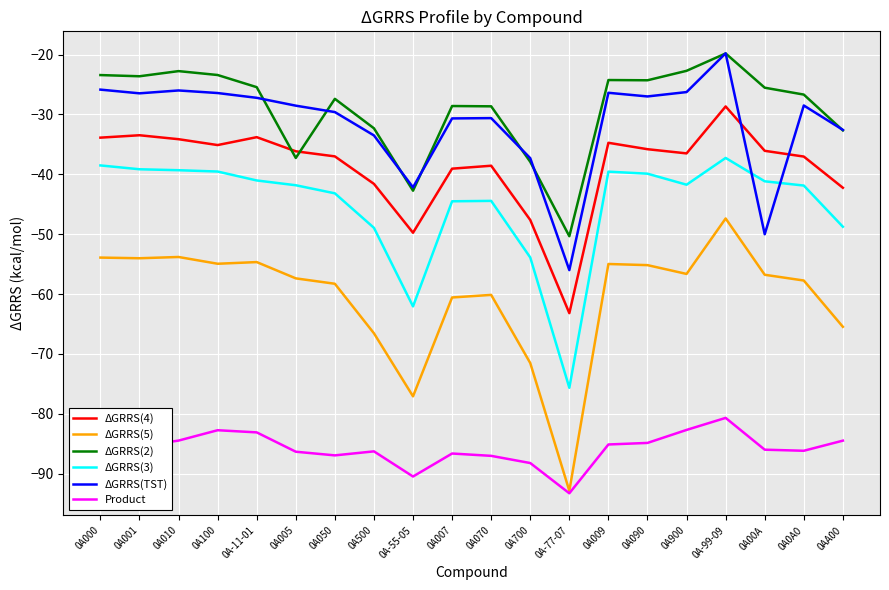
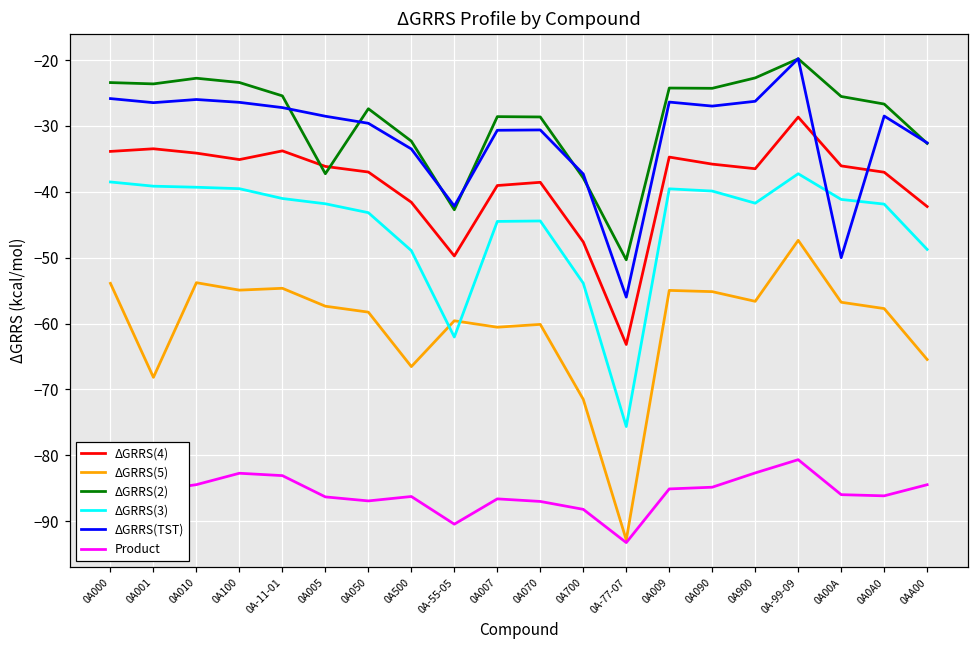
  {
    "ΔGRRS(4)": {
      "0A000": -34,
      "0A001": -33,
      "0A010": -34,
      "0A100": -35,
      "0A-11-01": -34,
      "0A005": -36,
      "0A050": -37,
      "0A500": -42,
      "0A-55-05": -50,
      "0A007": -39,
      "0A070": -39,
      "0A700": -48,
      "0A-77-07": -63,
      "0A009": -35,
      "0A090": -36,
      "0A900": -37,
      "0A-99-09": -29,
      "0A00A": -36,
      "0A0A0": -37,
      "0AA00": -42
    },
    "ΔGRRS(5)": {
      "0A000": -54,
-     "0A001": -54,
+     "0A001": -68,
      "0A010": -54,
      "0A100": -55,
      "0A-11-01": -55,
      "0A005": -57,
      "0A050": -58,
      "0A500": -67,
-     "0A-55-05": -77,
+     "0A-55-05": -60,
      "0A007": -61,
      "0A070": -60,
      "0A700": -72,
      "0A009": -55,
      "0A090": -55,
      "0A900": -57,
      "0A-99-09": -47,
      "0A00A": -57,
      "0A0A0": -58,
      "0AA00": -65
    },
    "ΔGRRS(2)": {
      "0A000": -23,
      "0A001": -24,
      "0A010": -23,
      "0A100": -23,
      "0A-11-01": -25,
      "0A005": -37,
      "0A050": -27,
      "0A500": -32,
      "0A-55-05": -43,
      "0A007": -29,
      "0A070": -29,
      "0A700": -38,
      "0A-77-07": -50,
      "0A009": -24,
      "0A090": -24,
      "0A900": -23,
      "0A00A": -26,
      "0A0A0": -27
    },
    "ΔGRRS(3)": {
      "0A000": -39,
      "0A001": -39,
      "0A010": -39,
      "0A100": -40,
      "0A-11-01": -41,
      "0A005": -42,
      "0A050": -43,
      "0A500": -49,
      "0A-55-05": -62,
      "0A007": -45,
      "0A070": -44,
      "0A700": -54,
      "0A-77-07": -76,
      "0A009": -40,
      "0A090": -40,
      "0A900": -42,
      "0A-99-09": -37,
      "0A00A": -41,
      "0A0A0": -42,
      "0AA00": -49
    },
    "ΔGRRS(TST)": {
      "0A000": -26,
      "0A001": -26,
      "0A010": -26,
      "0A100": -26,
      "0A-11-01": -27,
      "0A005": -29,
      "0A050": -30,
      "0A500": -34,
      "0A-55-05": -42,
      "0A007": -31,
      "0A070": -31,
      "0A700": -37,
      "0A-77-07": -56,
      "0A009": -26,
      "0A090": -27,
      "0A900": -26,
      "0A00A": -50,
      "0A0A0": -29
    },
    "Product": {
      "0A010": -84,
      "0A100": -83,
      "0A-11-01": -83,
      "0A005": -86,
      "0A050": -87,
      "0A500": -86,
      "0A-55-05": -90,
      "0A007": -87,
      "0A070": -87,
      "0A700": -88,
      "0A009": -85,
      "0A090": -85,
      "0A900": -83,
      "0A-99-09": -81,
      "0A00A": -86,
      "0A0A0": -86,
      "0AA00": -84
    }
  }
